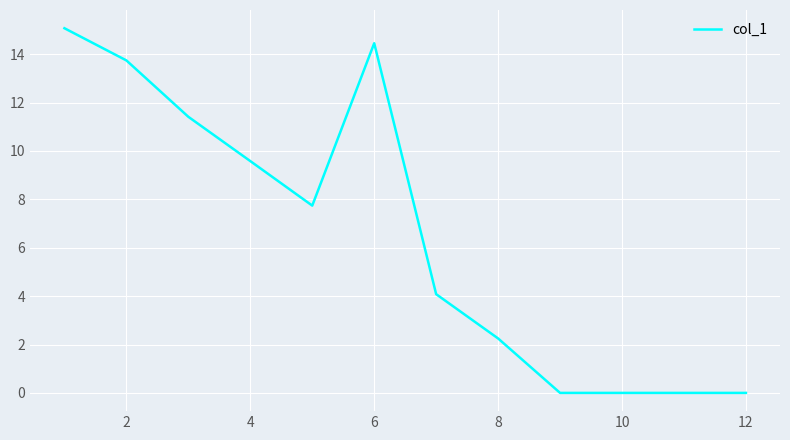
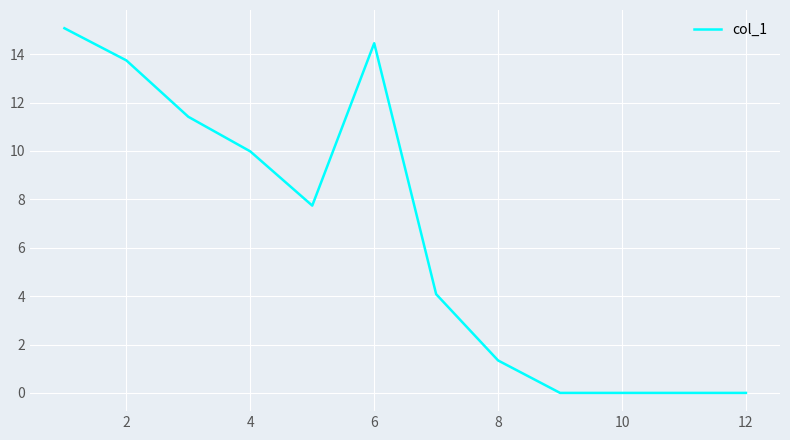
  {
    "2": 13.7,
-   "4": 9.6,
+   "4": 10.0,
    "6": 14.5,
-   "8": 2.3,
+   "8": 1.3,
    "10": 0.0,
    "12": 0.0
  }
